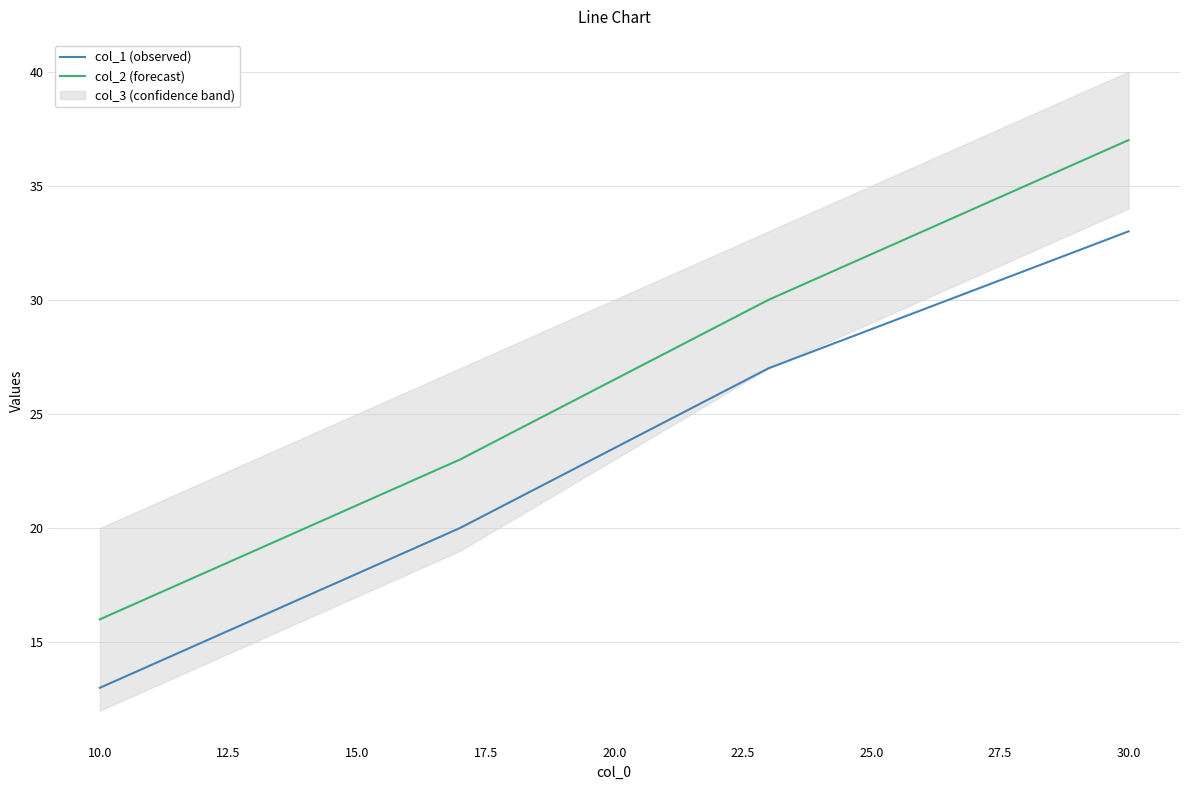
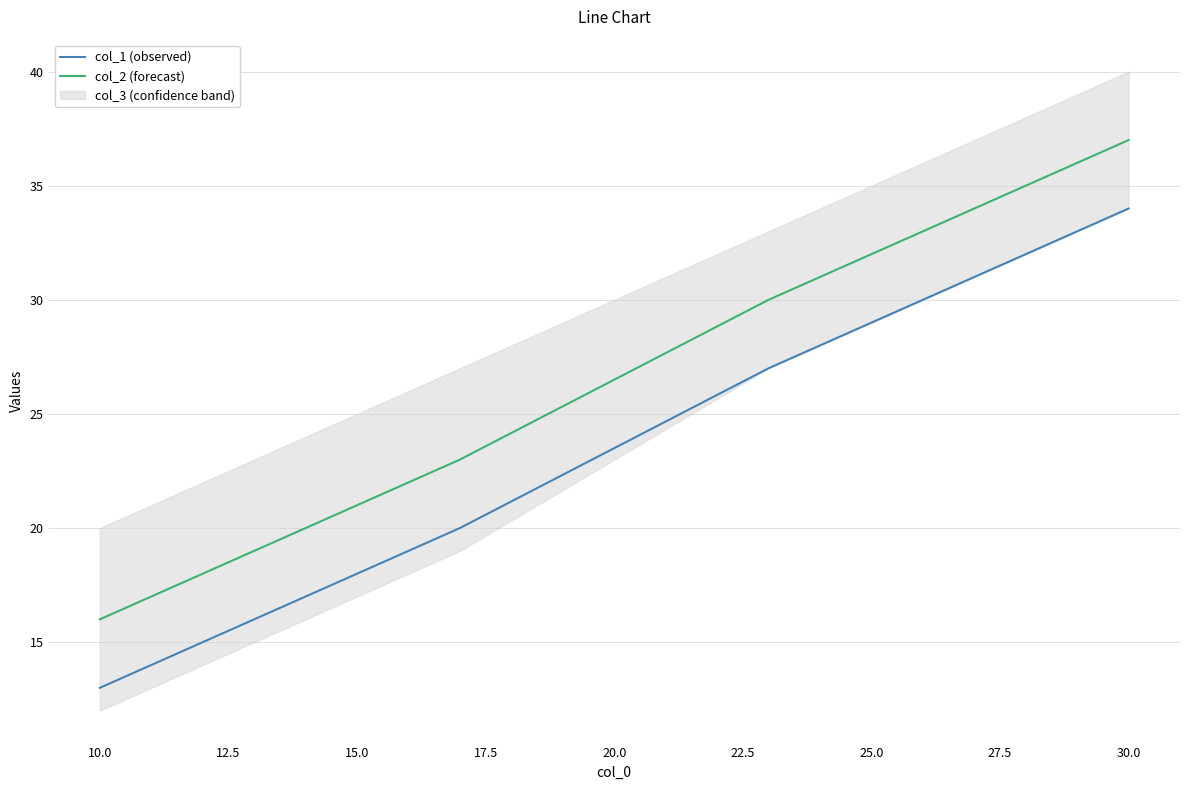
  {
    "col_1 (observed)": {
      "10.0": 13,
-     "30.0": 33
+     "30.0": 34
    },
    "col_2 (forecast)": {
      "10.0": 16,
      "30.0": 37
    }
  }
